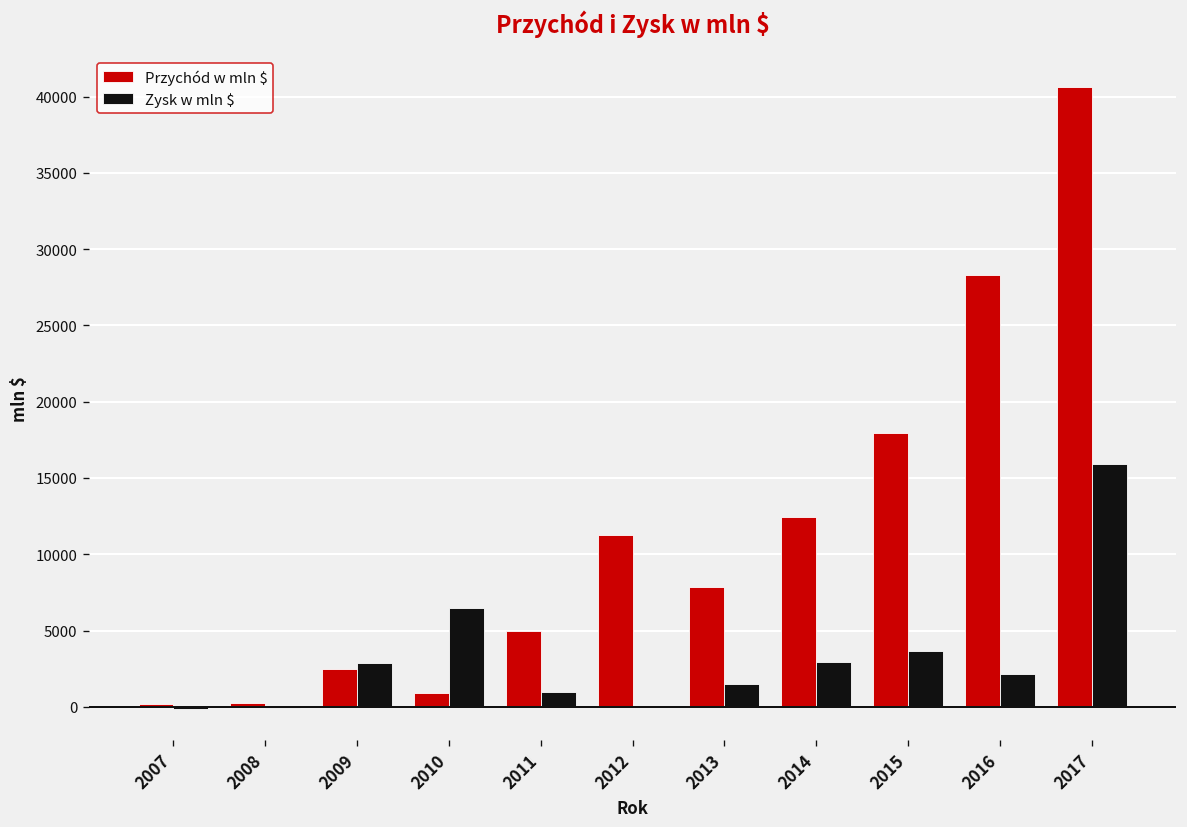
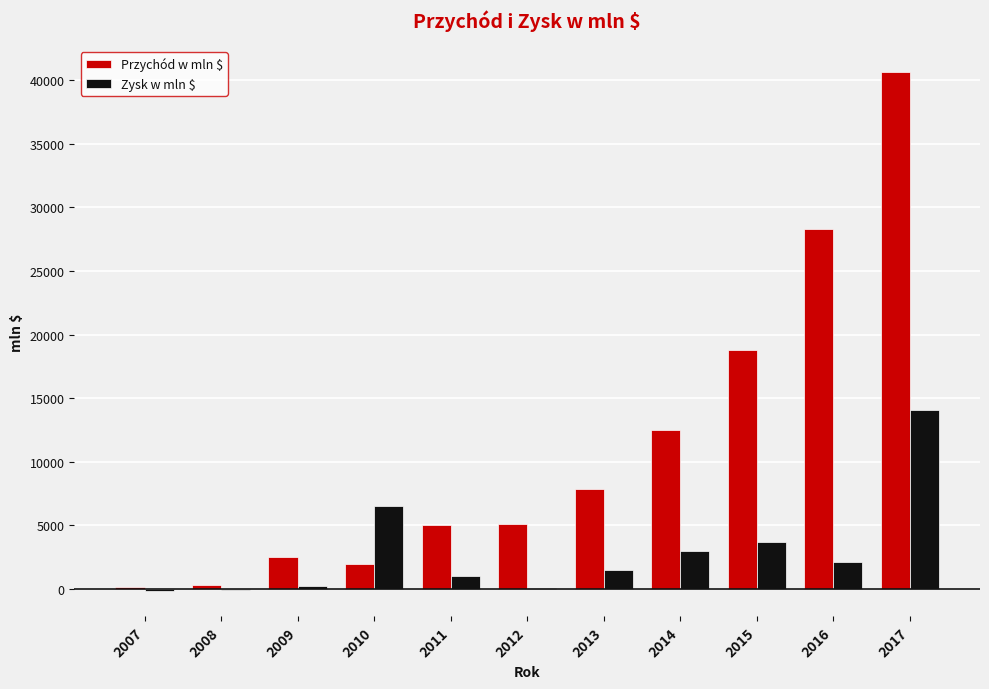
  {
    "Przychód w mln $": {
      "2008": 300,
      "2009": 2500,
-     "2010": 900,
+     "2010": 2000,
      "2011": 5000,
-     "2012": 11300,
+     "2012": 5100,
      "2013": 7900,
      "2014": 12500,
-     "2015": 17900,
+     "2015": 18800,
      "2016": 28300,
      "2017": 40700
    },
    "Zysk w mln $": {
-     "2009": 2900,
+     "2009": 200,
      "2010": 6500,
      "2011": 1000,
      "2013": 1500,
      "2014": 2900,
      "2015": 3700,
      "2016": 2100,
-     "2017": 15900
+     "2017": 14100
    }
  }
